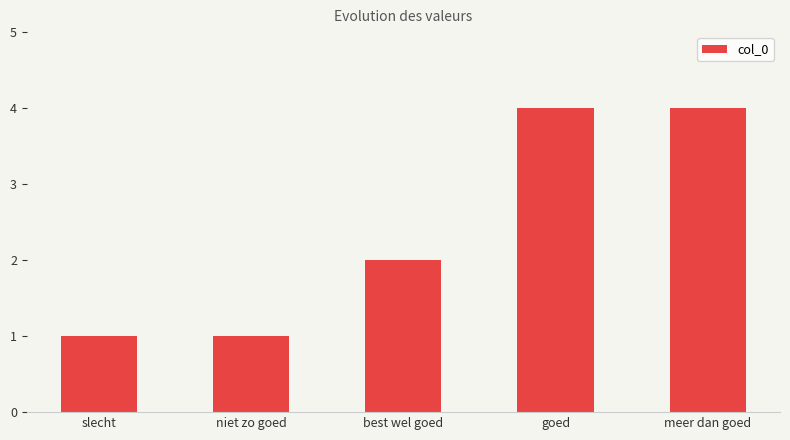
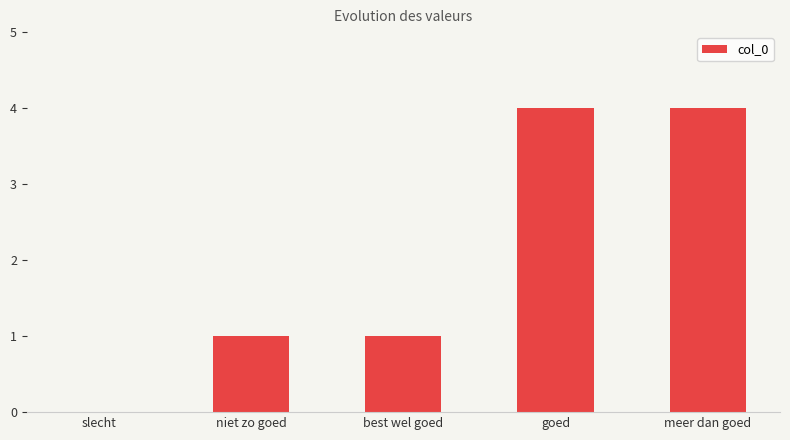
  {
-   "slecht": 1,
+   "slecht": 0,
    "niet zo goed": 1,
-   "best wel goed": 2,
+   "best wel goed": 1,
    "goed": 4,
    "meer dan goed": 4
  }
